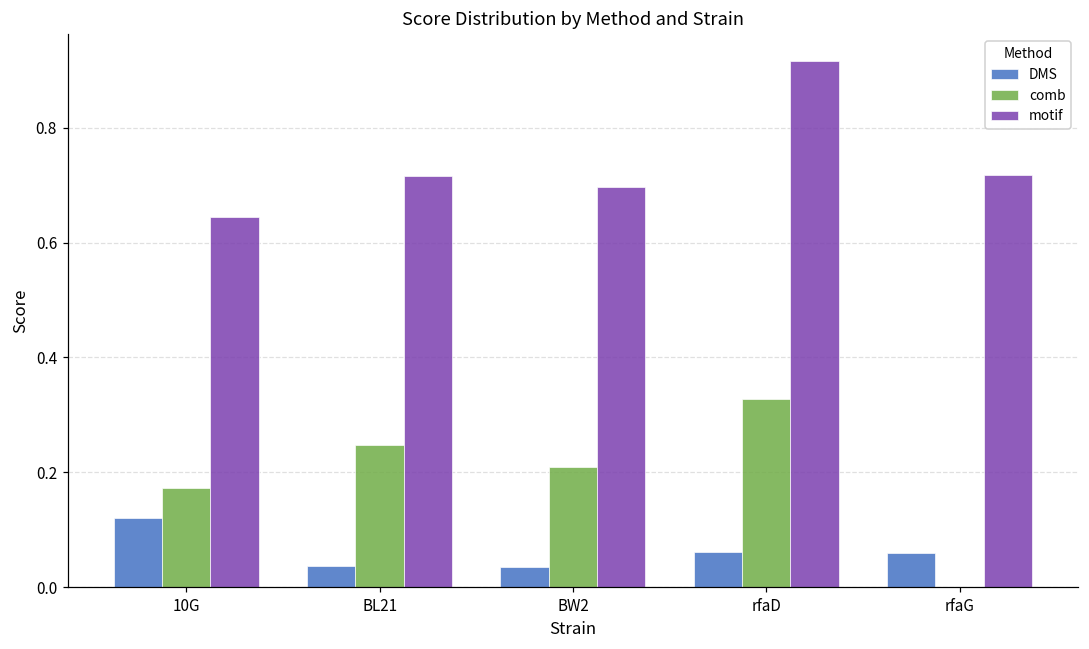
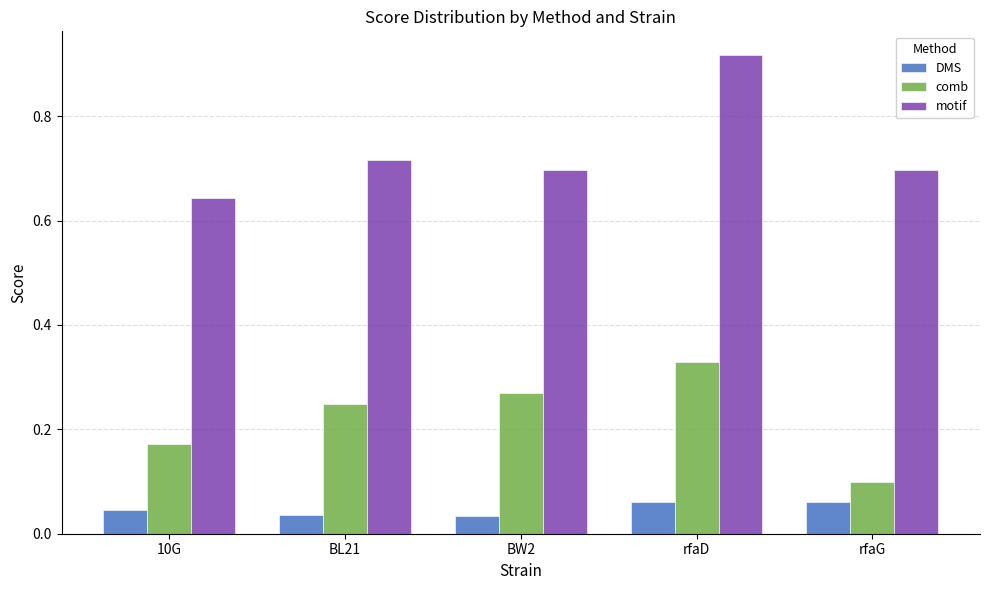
  {
    "DMS": {
-     "10G": 0.12,
+     "10G": 0.05,
      "BL21": 0.04,
      "BW2": 0.03,
      "rfaD": 0.06,
      "rfaG": 0.06
    },
    "comb": {
      "10G": 0.17,
      "BL21": 0.25,
-     "BW2": 0.21,
+     "BW2": 0.27,
      "rfaD": 0.33,
-     "rfaG": 0.0
+     "rfaG": 0.1
    },
    "motif": {
      "10G": 0.64,
      "BL21": 0.72,
      "BW2": 0.70,
      "rfaD": 0.92,
-     "rfaG": 0.72
+     "rfaG": 0.70
    }
  }
